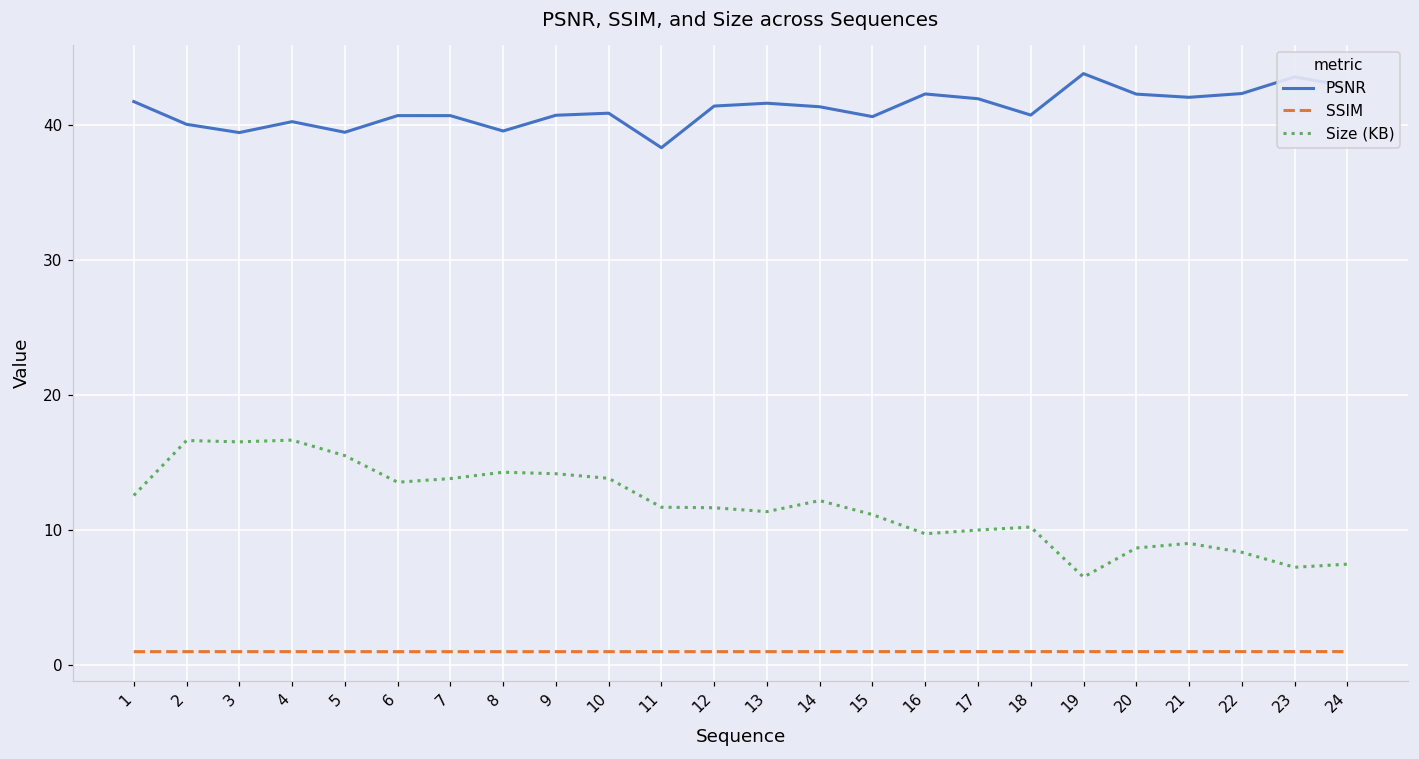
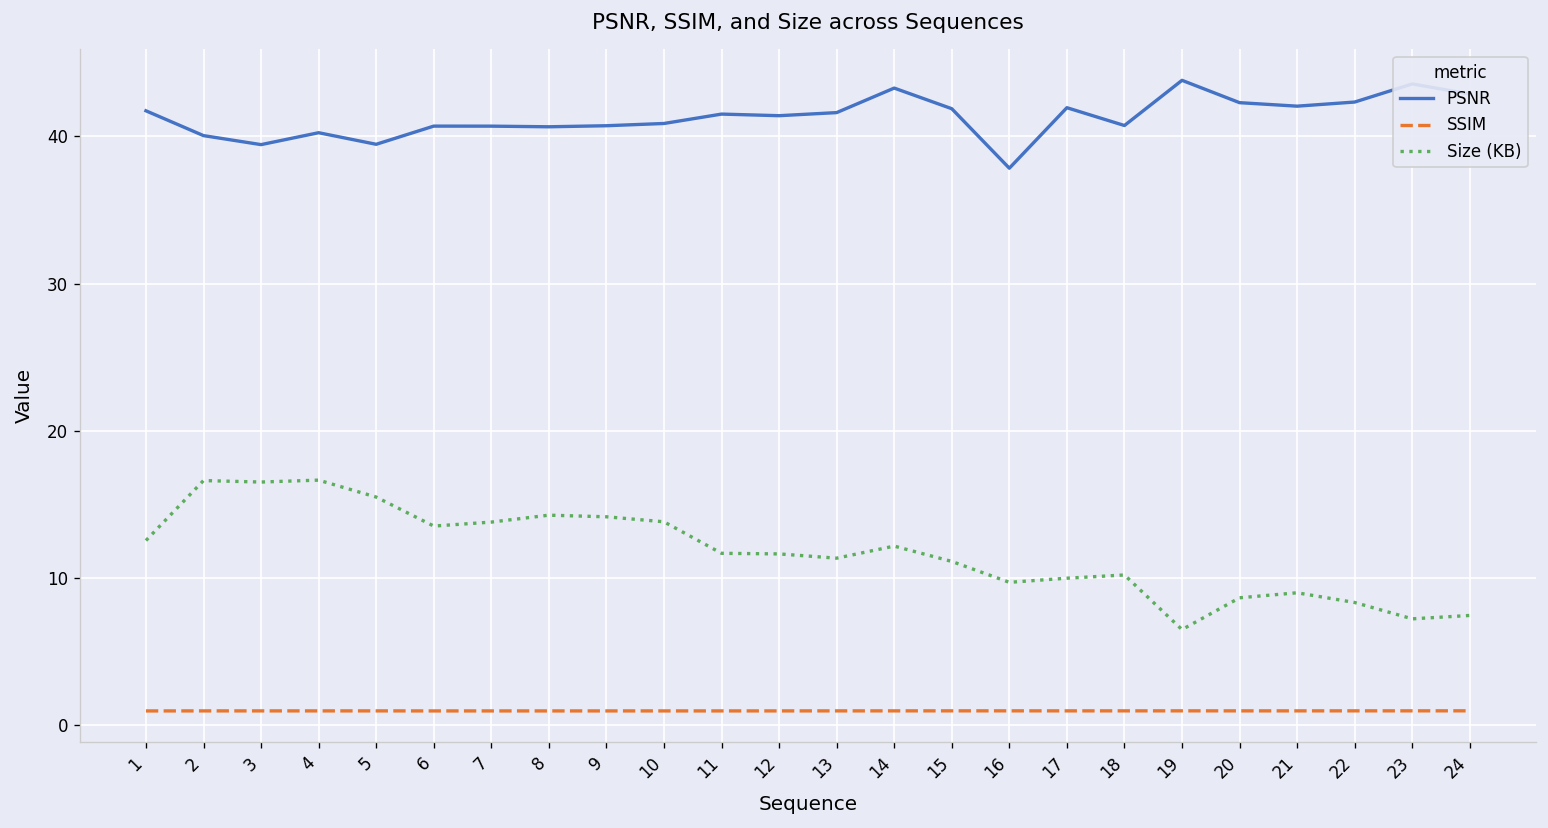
  {
    "PSNR": {
      "1": 41.7,
      "2": 40.0,
      "3": 39.4,
      "4": 40.2,
      "5": 39.5,
      "6": 40.7,
      "7": 40.7,
-     "8": 39.5,
+     "8": 40.6,
      "9": 40.7,
      "10": 40.9,
-     "11": 38.3,
+     "11": 41.5,
      "12": 41.4,
      "13": 41.6,
-     "14": 41.3,
-     "15": 40.6,
-     "16": 42.3,
+     "14": 43.3,
+     "15": 41.9,
+     "16": 37.8,
      "17": 41.9,
      "18": 40.7,
      "19": 43.8,
      "20": 42.3,
      "21": 42.0,
      "22": 42.3
    },
    "SSIM": {
      "1": 1.0,
      "2": 1.0,
      "3": 1.0,
      "4": 1.0,
      "5": 1.0,
      "6": 1.0,
      "7": 1.0,
      "8": 1.0,
      "9": 1.0,
      "10": 1.0,
      "11": 1.0,
      "12": 1.0,
      "13": 1.0,
      "14": 1.0,
      "15": 1.0,
      "16": 1.0,
      "17": 1.0,
      "18": 1.0,
      "19": 1.0,
      "20": 1.0,
      "21": 1.0,
      "22": 1.0,
      "23": 1.0,
      "24": 1.0
    },
    "Size (KB)": {
      "1": 12.6,
      "2": 16.6,
      "3": 16.5,
      "4": 16.7,
      "5": 15.5,
      "6": 13.5,
      "7": 13.8,
      "8": 14.3,
      "9": 14.2,
      "10": 13.8,
      "11": 11.7,
      "12": 11.6,
      "13": 11.4,
      "14": 12.2,
      "15": 11.1,
      "16": 9.7,
      "17": 10.0,
      "18": 10.2,
      "19": 6.5,
      "20": 8.7,
      "21": 9.0,
      "22": 8.3,
      "23": 7.2,
      "24": 7.5
    }
  }
